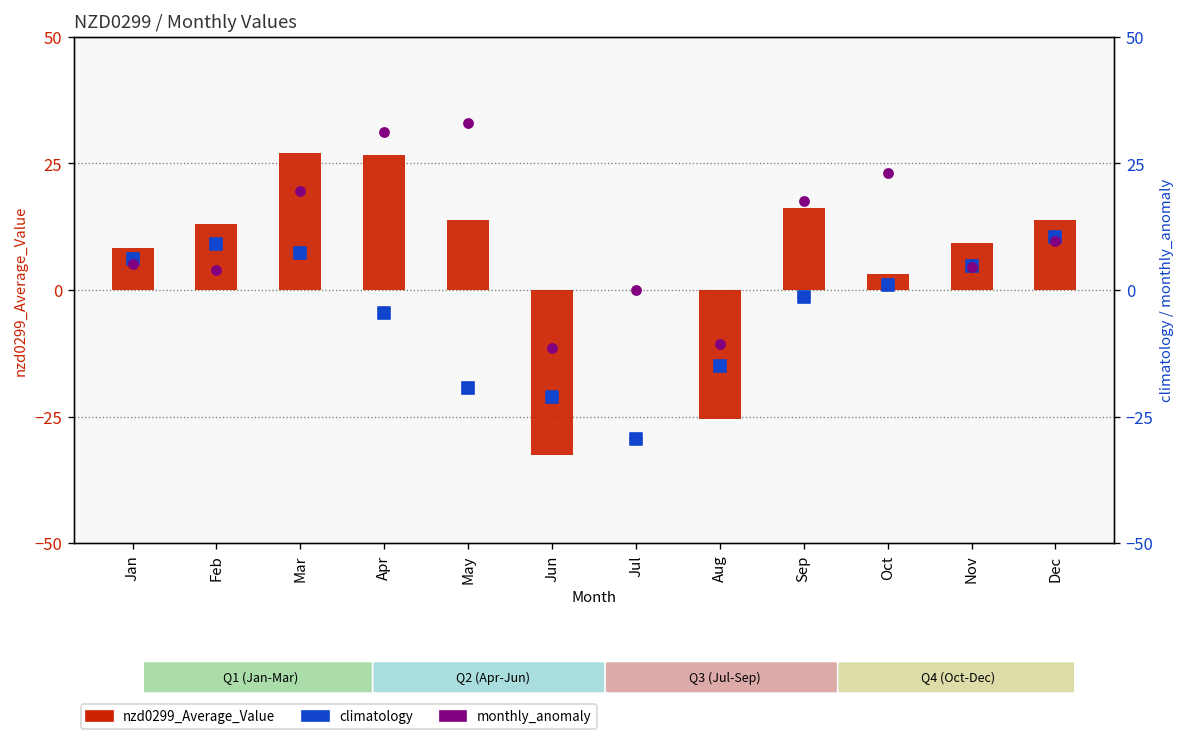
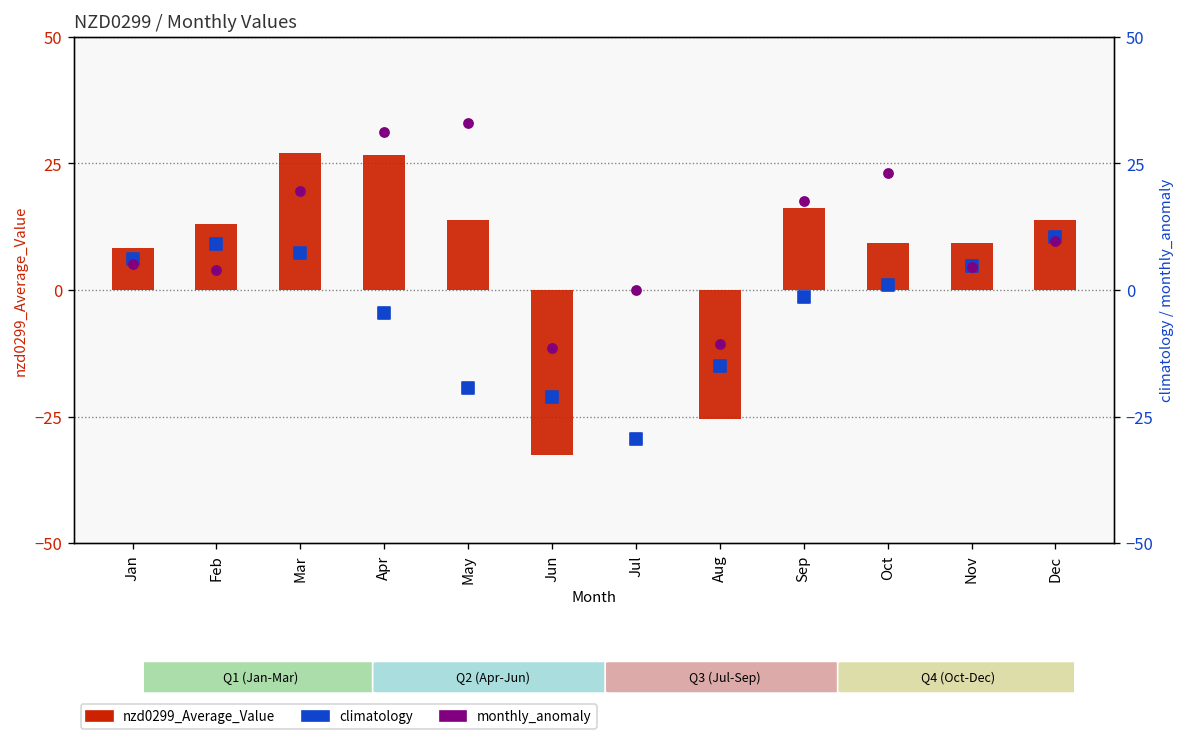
  {
    "nzd0299_Average_Value": {
      "Jan": 8,
      "Feb": 13,
      "Mar": 27,
      "Apr": 27,
      "May": 14,
      "Jun": -33,
      "Jul": 0,
      "Aug": -26,
      "Sep": 16,
-     "Oct": 3,
+     "Oct": 9,
      "Nov": 9,
      "Dec": 14
    }
  }
